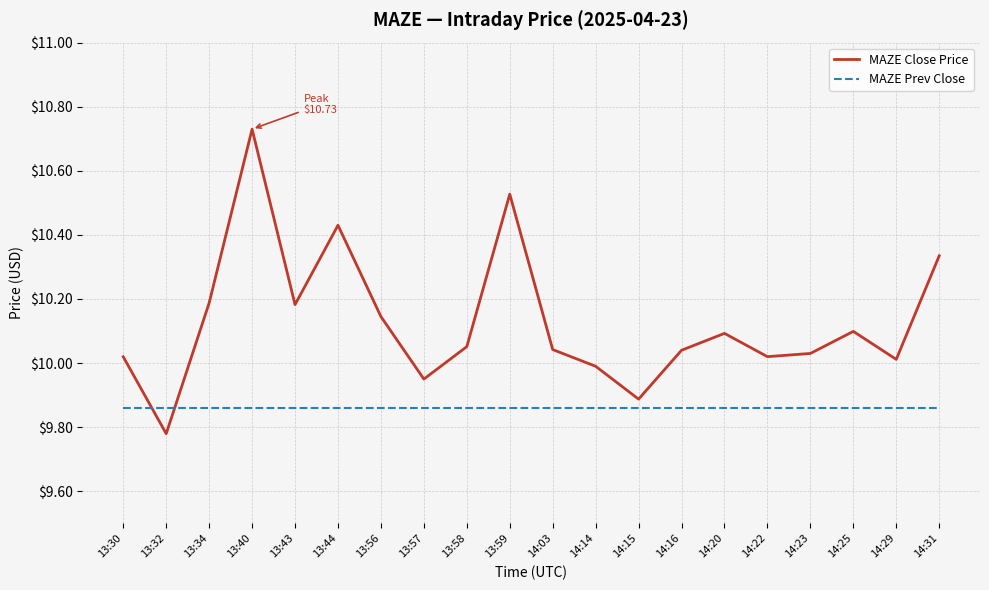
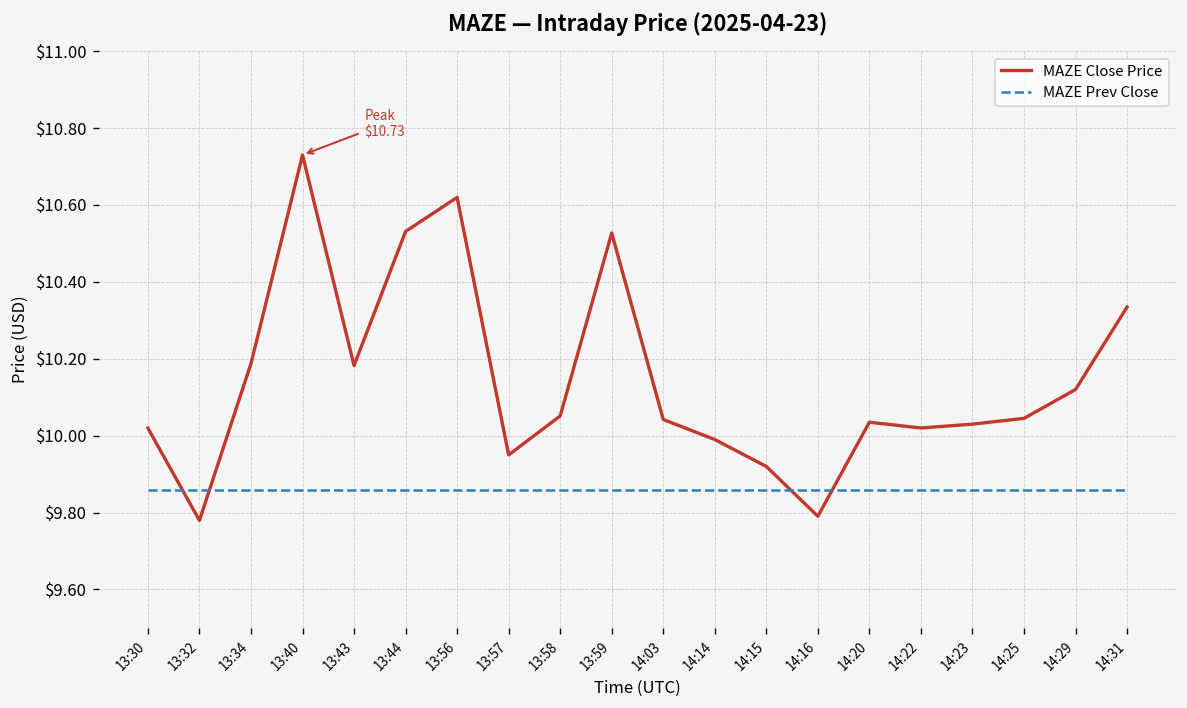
  {
    "MAZE Close Price": {
      "13:30": "$10.02",
      "13:32": "$9.78",
      "13:34": "$10.19",
      "13:43": "$10.18",
-     "13:44": "$10.43",
-     "13:56": "$10.15",
+     "13:44": "$10.53",
+     "13:56": "$10.62",
      "13:57": "$9.95",
      "13:58": "$10.05",
      "13:59": "$10.53",
      "14:03": "$10.04",
      "14:14": "$9.99",
-     "14:15": "$9.89",
-     "14:16": "$10.04",
-     "14:20": "$10.09",
+     "14:15": "$9.92",
+     "14:16": "$9.79",
+     "14:20": "$10.03",
      "14:22": "$10.02",
      "14:23": "$10.03",
-     "14:25": "$10.10",
-     "14:29": "$10.01",
+     "14:25": "$10.05",
+     "14:29": "$10.12",
      "14:31": "$10.33"
    },
    "MAZE Prev Close": {
      "13:30": "$9.86",
      "13:32": "$9.86",
      "13:34": "$9.86",
      "13:40": "$9.86",
      "13:43": "$9.86",
      "13:44": "$9.86",
      "13:56": "$9.86",
      "13:57": "$9.86",
      "13:58": "$9.86",
      "13:59": "$9.86",
      "14:03": "$9.86",
      "14:14": "$9.86",
      "14:15": "$9.86",
      "14:16": "$9.86",
      "14:20": "$9.86",
      "14:22": "$9.86",
      "14:23": "$9.86",
      "14:25": "$9.86",
      "14:29": "$9.86",
      "14:31": "$9.86"
    }
  }
